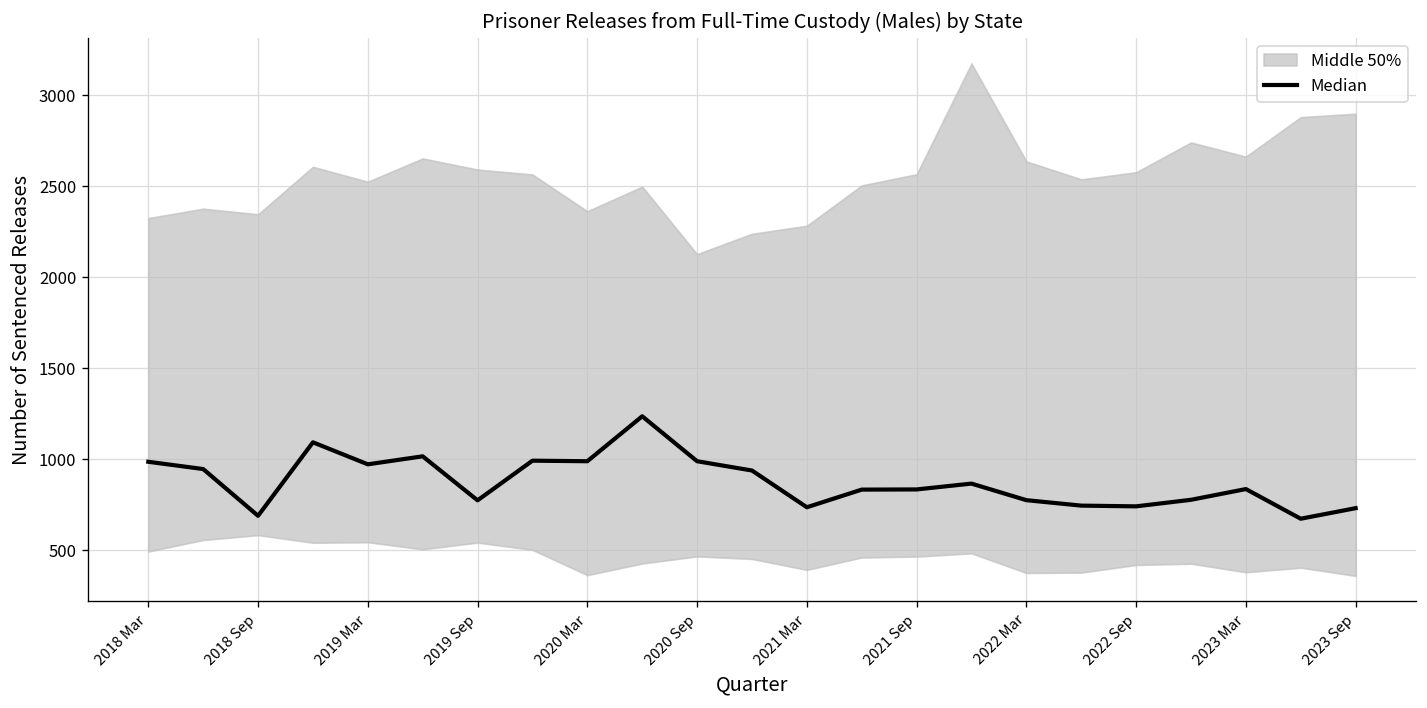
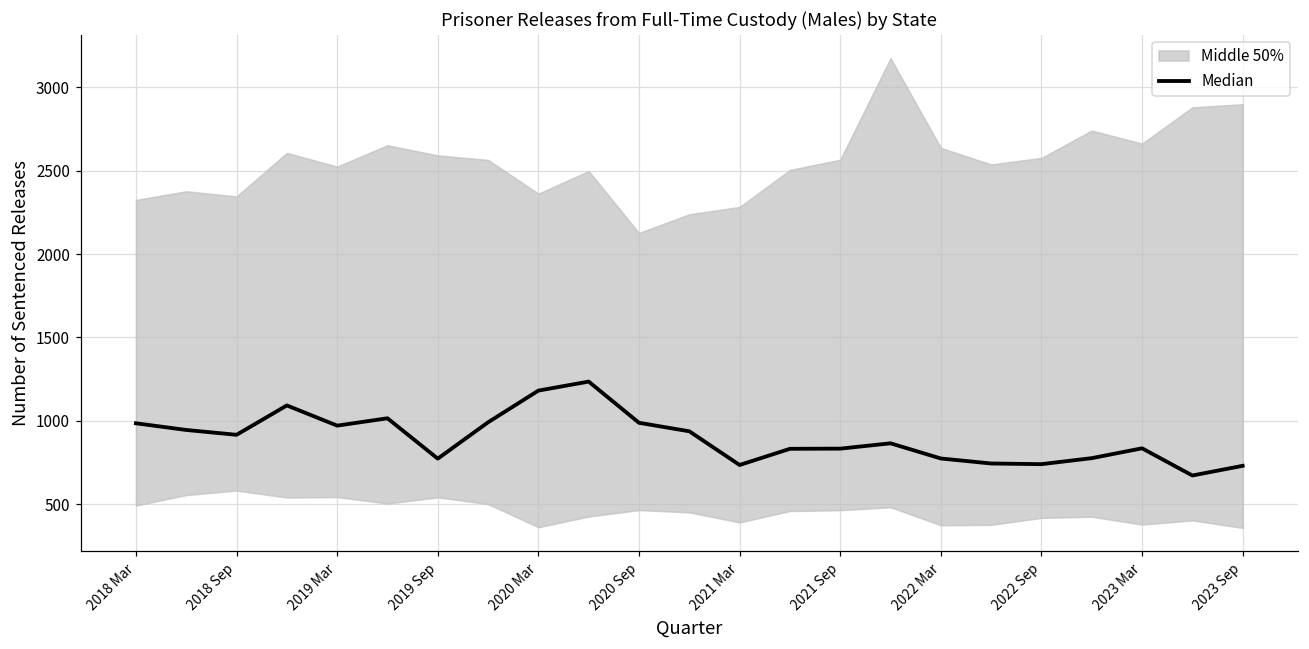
  {
    "Median": {
      "2018 Mar": 990,
-     "2018 Sep": 690,
+     "2018 Sep": 920,
      "2019 Mar": 970,
      "2019 Sep": 770,
-     "2020 Mar": 990,
+     "2020 Mar": 1180,
      "2020 Sep": 990,
      "2021 Mar": 740,
      "2021 Sep": 830,
      "2022 Mar": 770,
      "2022 Sep": 740,
      "2023 Mar": 840,
      "2023 Sep": 730
    }
  }
